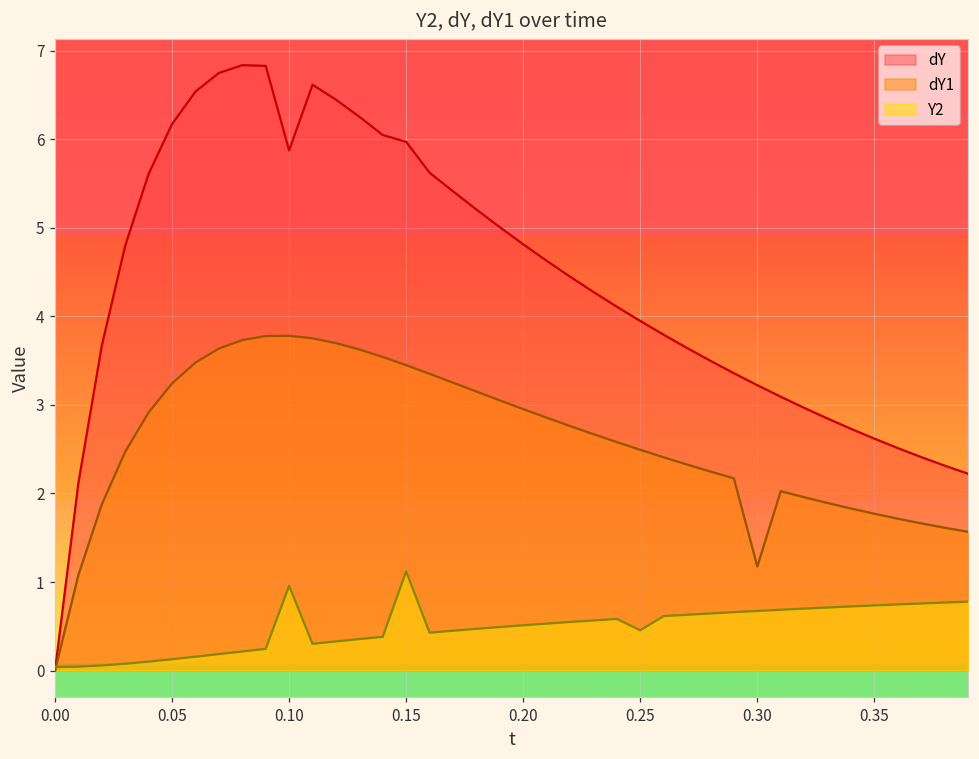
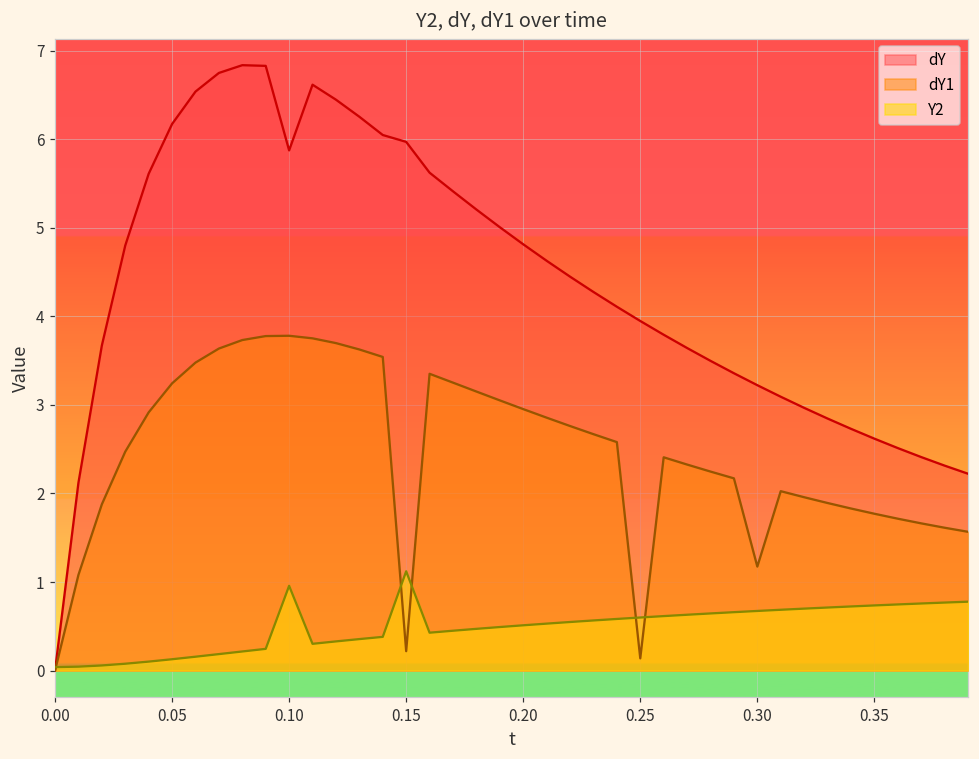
  {
    "dY": {
      "0.05": 6.2,
      "0.10": 5.9,
      "0.15": 6.0,
      "0.20": 4.8,
      "0.25": 3.9,
      "0.30": 3.2,
      "0.35": 2.6
    },
    "dY1": {
      "0.05": 3.2,
      "0.10": 3.8,
-     "0.15": 3.4,
+     "0.15": 0.2,
      "0.20": 3.0,
-     "0.25": 2.5,
+     "0.25": 0.1,
      "0.30": 1.2,
      "0.35": 1.8
    },
    "Y2": {
      "0.00": 0.0,
      "0.05": 0.1,
      "0.10": 1.0,
      "0.15": 1.1,
      "0.20": 0.5,
-     "0.25": 0.5,
+     "0.25": 0.6,
      "0.30": 0.7,
      "0.35": 0.7
    }
  }
